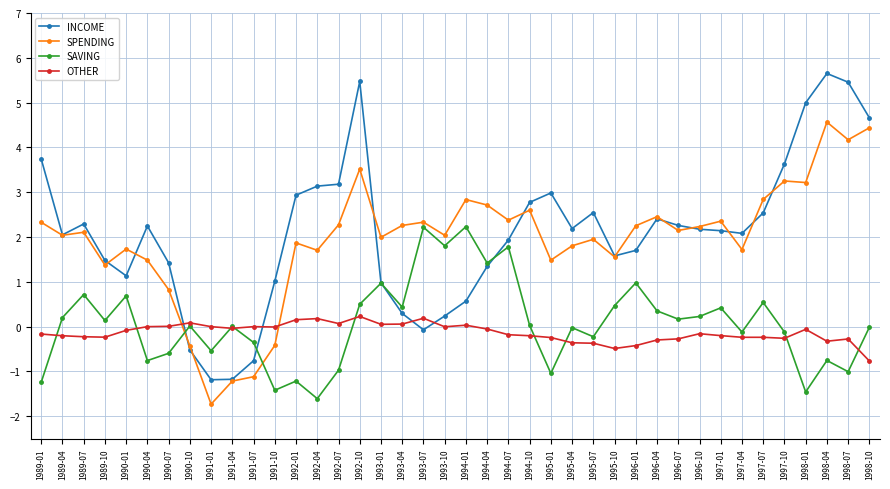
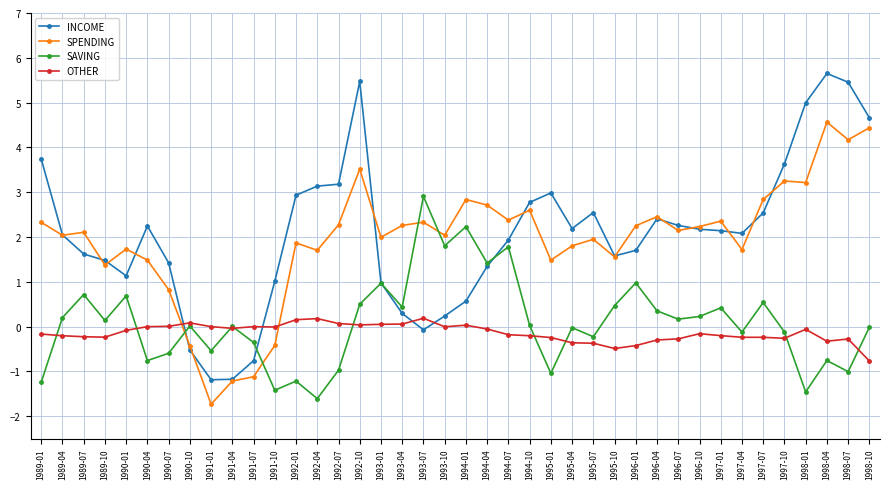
  {
    "INCOME": {
      "1989-01": 3.7,
-     "1989-07": 2.3,
+     "1989-07": 1.6,
      "1989-10": 1.5,
      "1990-01": 1.1,
      "1990-04": 2.2,
      "1990-07": 1.4,
      "1990-10": -0.5,
      "1991-01": -1.2,
      "1991-07": -0.8,
      "1991-10": 1.0,
      "1992-01": 2.9,
      "1992-04": 3.1,
      "1992-07": 3.2,
      "1992-10": 5.5,
      "1993-04": 0.3,
      "1993-07": -0.1,
      "1993-10": 0.2,
      "1994-01": 0.6,
      "1994-04": 1.3,
      "1994-07": 1.9,
      "1994-10": 2.8,
      "1995-01": 3.0,
      "1995-04": 2.2,
      "1995-07": 2.5,
      "1996-01": 1.7,
      "1996-07": 2.3,
      "1996-10": 2.2,
      "1997-01": 2.1,
      "1997-04": 2.1,
      "1997-07": 2.5,
      "1997-10": 3.6,
      "1998-01": 5.0,
      "1998-04": 5.7,
      "1998-07": 5.5,
      "1998-10": 4.7
    },
    "SPENDING": {
      "1989-01": 2.3,
      "1989-07": 2.1,
      "1989-10": 1.4,
      "1990-01": 1.7,
      "1990-04": 1.5,
      "1990-07": 0.8,
      "1990-10": -0.4,
      "1991-01": -1.7,
      "1991-07": -1.1,
      "1991-10": -0.4,
      "1992-01": 1.9,
      "1992-04": 1.7,
      "1992-07": 2.3,
      "1992-10": 3.5,
      "1993-01": 2.0,
      "1993-04": 2.3,
      "1993-07": 2.3,
      "1993-10": 2.0,
      "1994-01": 2.8,
      "1994-04": 2.7,
      "1994-07": 2.4,
      "1994-10": 2.6,
      "1995-01": 1.5,
      "1995-04": 1.8,
      "1995-07": 1.9,
      "1996-01": 2.3,
      "1996-07": 2.1,
      "1996-10": 2.2,
      "1997-01": 2.4,
      "1997-04": 1.7,
      "1997-07": 2.8,
      "1997-10": 3.3,
      "1998-01": 3.2,
      "1998-04": 4.6,
      "1998-07": 4.2,
      "1998-10": 4.4
    },
    "SAVING": {
      "1989-01": -1.2,
      "1989-04": 0.2,
      "1989-07": 0.7,
      "1989-10": 0.1,
      "1990-01": 0.7,
      "1990-04": -0.8,
      "1990-07": -0.6,
      "1990-10": 0.0,
      "1991-01": -0.5,
      "1991-07": -0.4,
      "1991-10": -1.4,
      "1992-01": -1.2,
      "1992-04": -1.6,
      "1992-07": -1.0,
      "1992-10": 0.5,
      "1993-04": 0.4,
-     "1993-07": 2.2,
+     "1993-07": 2.9,
      "1993-10": 1.8,
      "1994-01": 2.2,
      "1994-04": 1.4,
      "1994-07": 1.8,
      "1994-10": 0.0,
      "1995-01": -1.0,
      "1995-04": 0.0,
      "1995-07": -0.2,
      "1995-10": 0.5,
      "1996-01": 1.0,
      "1996-04": 0.4,
      "1996-07": 0.2,
      "1996-10": 0.2,
      "1997-01": 0.4,
      "1997-04": -0.1,
      "1997-07": 0.5,
      "1997-10": -0.1,
      "1998-01": -1.5,
      "1998-04": -0.8,
      "1998-07": -1.0,
      "1998-10": 0.0
    },
    "OTHER": {
      "1989-01": -0.2,
      "1989-04": -0.2,
      "1989-07": -0.2,
      "1989-10": -0.2,
      "1990-01": -0.1,
      "1990-04": 0.0,
      "1990-07": 0.0,
      "1990-10": 0.1,
      "1991-01": 0.0,
      "1991-07": 0.0,
      "1991-10": 0.0,
      "1992-01": 0.2,
      "1992-04": 0.2,
      "1992-07": 0.1,
-     "1992-10": 0.2,
+     "1992-10": 0.0,
      "1993-01": 0.1,
      "1993-04": 0.1,
      "1993-07": 0.2,
      "1993-10": 0.0,
      "1994-01": 0.0,
      "1994-04": -0.1,
      "1994-07": -0.2,
      "1994-10": -0.2,
      "1995-01": -0.2,
      "1995-04": -0.4,
      "1995-07": -0.4,
      "1995-10": -0.5,
      "1996-01": -0.4,
      "1996-04": -0.3,
      "1996-07": -0.3,
      "1996-10": -0.2,
      "1997-01": -0.2,
      "1997-04": -0.2,
      "1997-07": -0.2,
      "1997-10": -0.3,
      "1998-01": -0.1,
      "1998-04": -0.3,
      "1998-07": -0.3,
      "1998-10": -0.8
    }
  }
